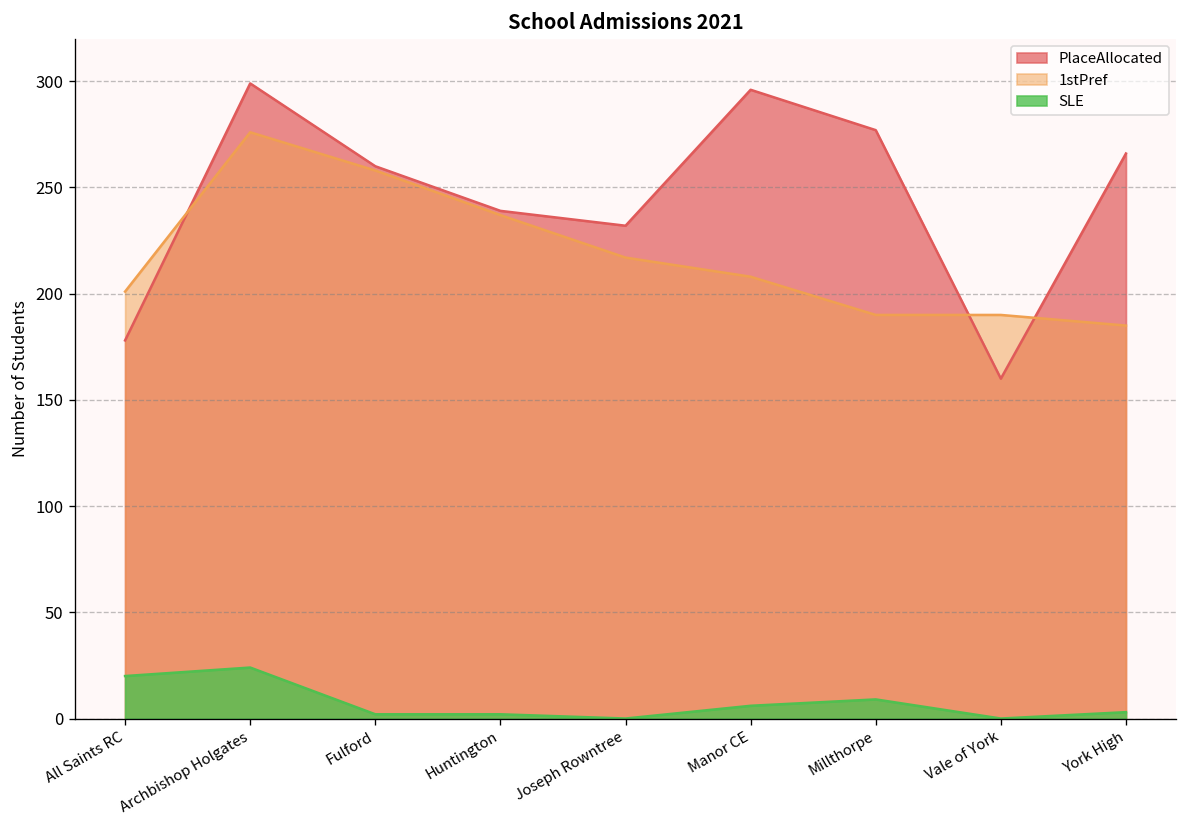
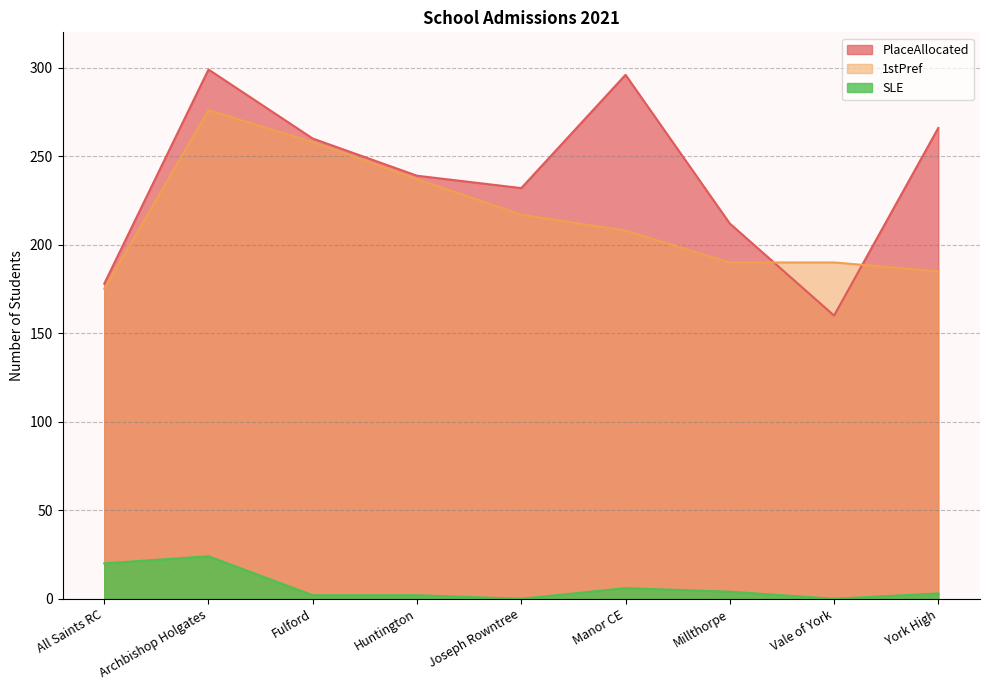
  {
    "PlaceAllocated": {
      "All Saints RC": 178,
      "Archbishop Holgates": 299,
      "Fulford": 260,
      "Huntington": 239,
      "Joseph Rowntree": 232,
      "Manor CE": 296,
-     "Millthorpe": 277,
+     "Millthorpe": 212,
      "Vale of York": 160,
      "York High": 266
    },
    "1stPref": {
-     "All Saints RC": 201,
+     "All Saints RC": 175,
      "Archbishop Holgates": 276,
      "Fulford": 258,
      "Huntington": 237,
      "Joseph Rowntree": 217,
      "Manor CE": 208,
      "Millthorpe": 190,
      "Vale of York": 190,
      "York High": 185
    },
    "SLE": {
      "All Saints RC": 20,
      "Archbishop Holgates": 24,
      "Fulford": 2,
      "Huntington": 2,
      "Joseph Rowntree": 0,
      "Manor CE": 6,
-     "Millthorpe": 9,
+     "Millthorpe": 4,
      "Vale of York": 0,
      "York High": 3
    }
  }
